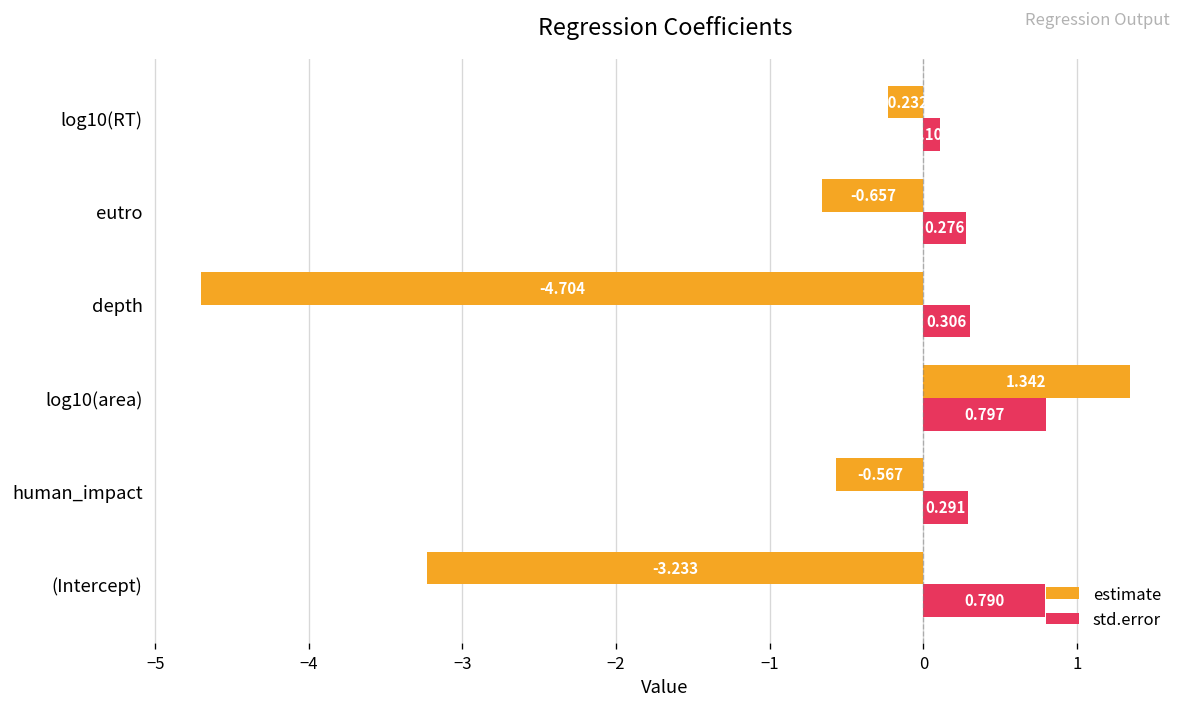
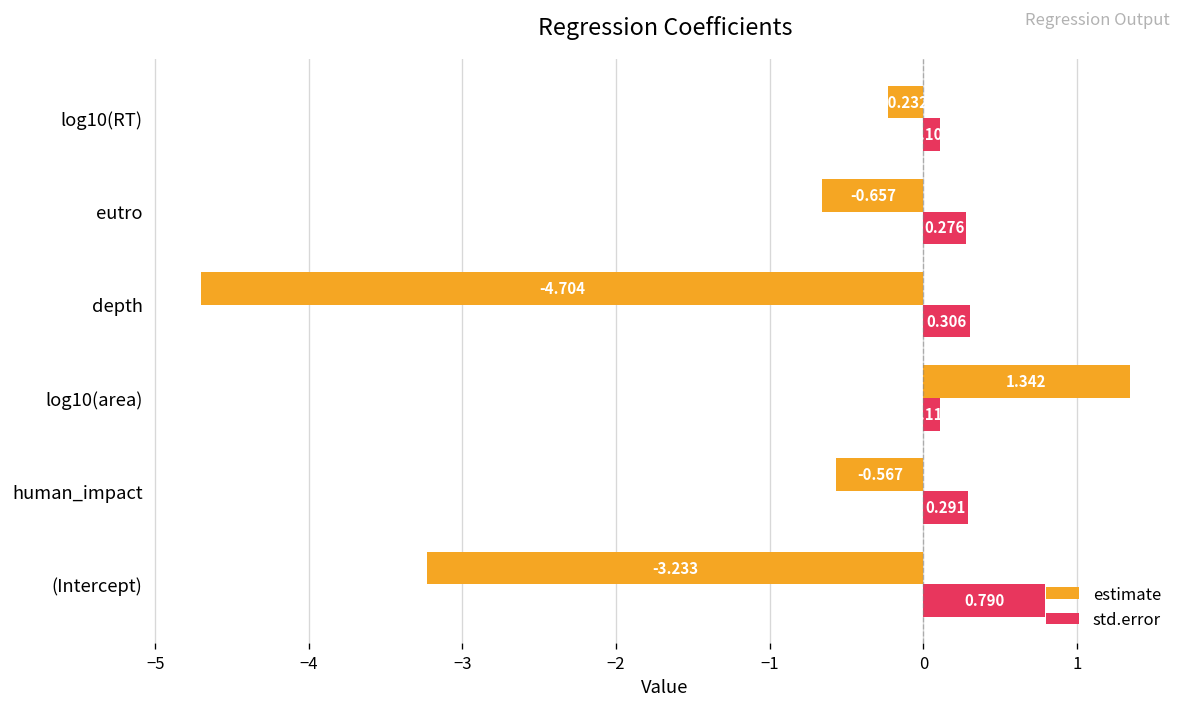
  {
    "estimate": {
      "log10(RT)": -0.232,
      "eutro": -0.657,
      "depth": -4.704,
      "log10(area)": 1.342,
      "human_impact": -0.567,
      "(Intercept)": -3.233
    },
    "std.error": {
      "log10(RT)": 0.11,
-     "log10(area)": 0.80
+     "log10(area)": 0.11
    }
  }
